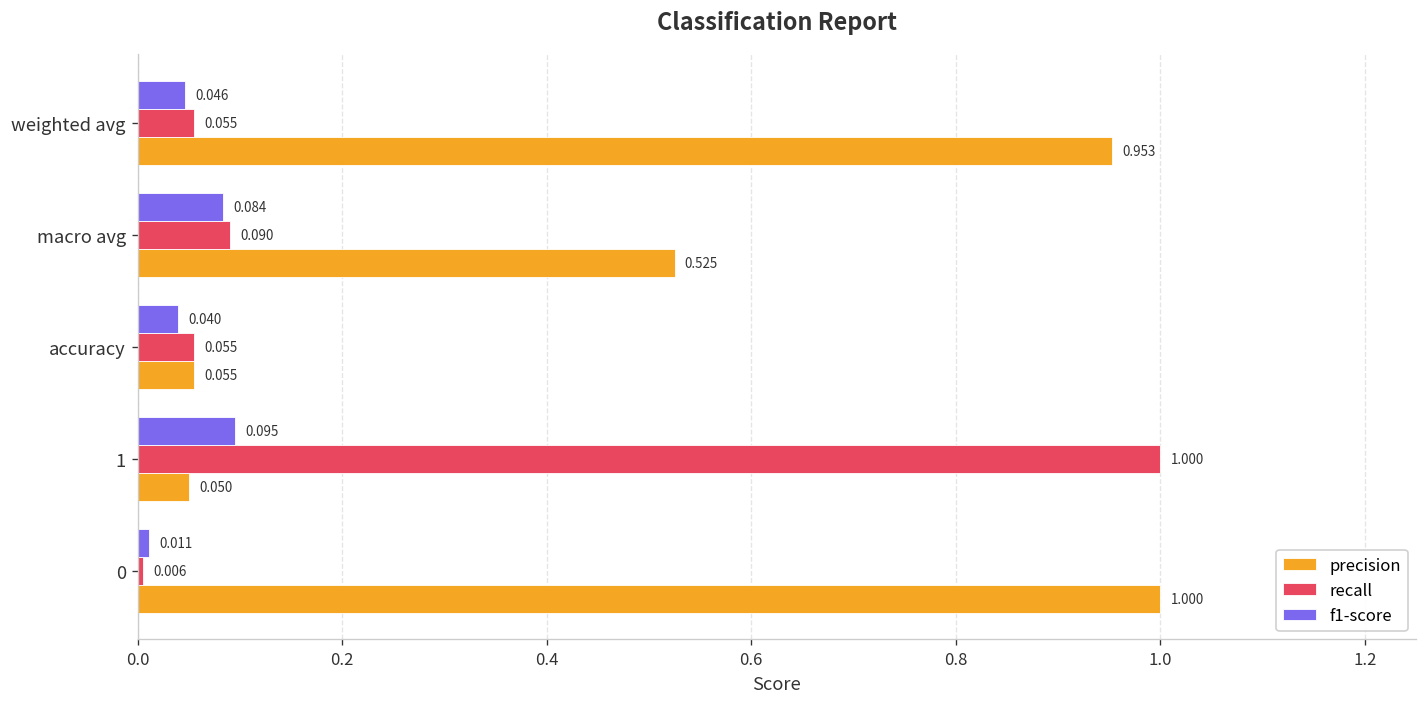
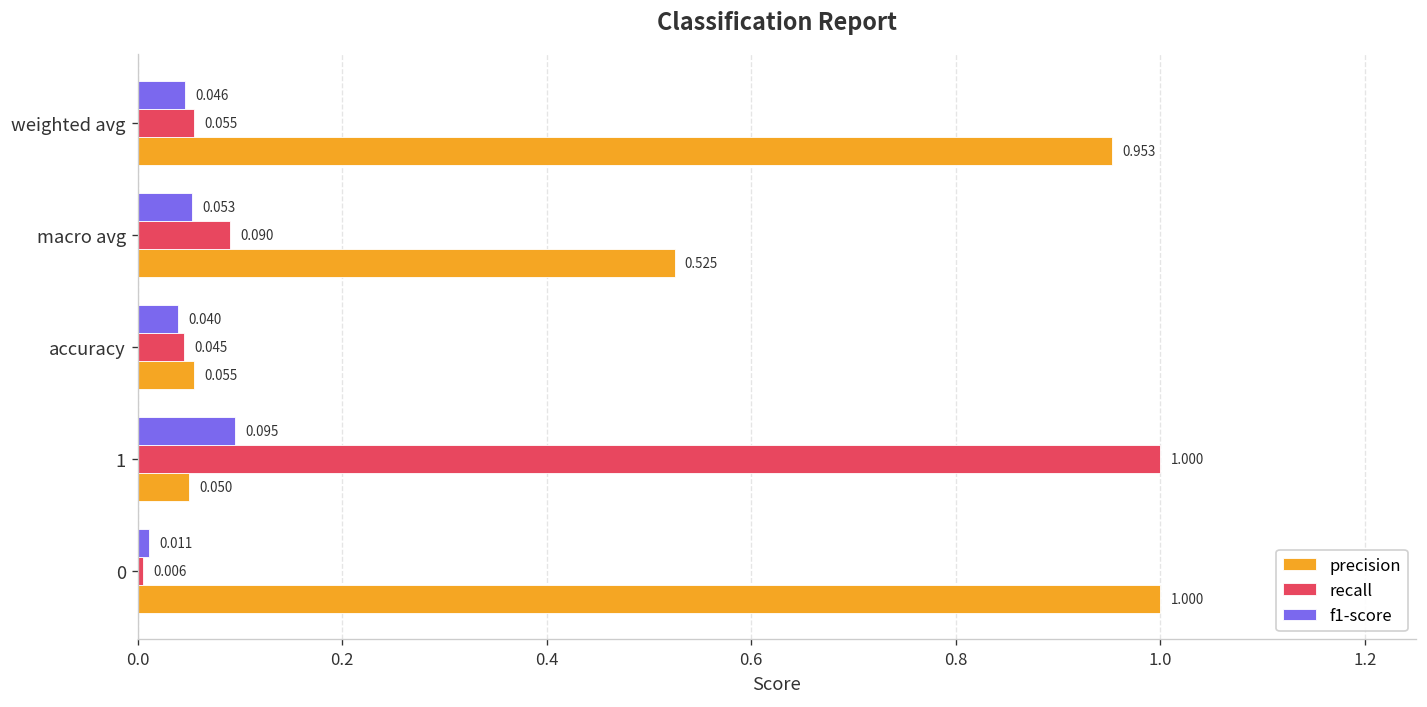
  {
    "precision": {
      "weighted avg": 0.953,
      "macro avg": 0.525,
      "accuracy": 0.055,
      "1": 0.050,
      "0": 1.000
    },
    "recall": {
      "weighted avg": 0.055,
      "macro avg": 0.090,
-     "accuracy": 0.055,
+     "accuracy": 0.045,
      "1": 1.000,
      "0": 0.006
    },
    "f1-score": {
      "weighted avg": 0.046,
-     "macro avg": 0.084,
+     "macro avg": 0.053,
      "accuracy": 0.040,
      "1": 0.095,
      "0": 0.011
    }
  }
